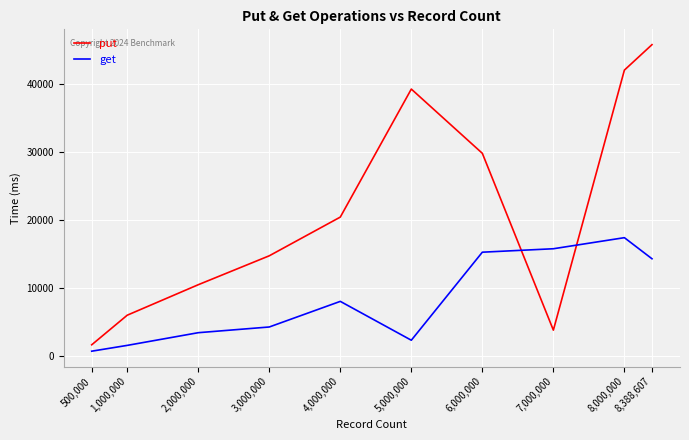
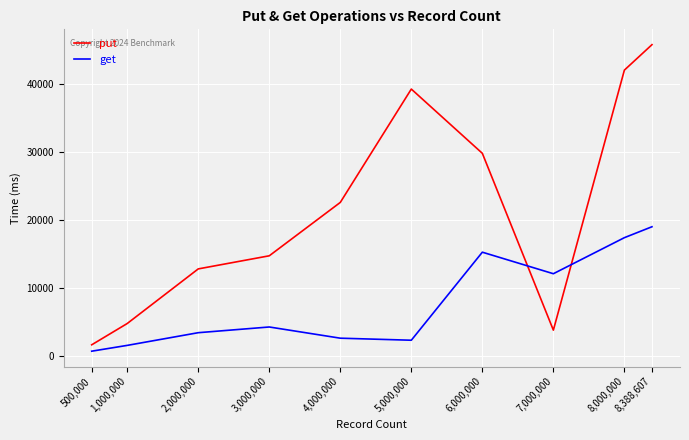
  {
    "put": {
      "500,000": 2000,
-     "1,000,000": 6000,
-     "2,000,000": 11000,
+     "1,000,000": 5000,
+     "2,000,000": 13000,
      "3,000,000": 15000,
-     "4,000,000": 20000,
+     "4,000,000": 23000,
      "5,000,000": 39000,
      "6,000,000": 30000,
      "7,000,000": 4000,
      "8,000,000": 42000,
      "8,388,607": 46000
    },
    "get": {
      "500,000": 1000,
      "1,000,000": 2000,
      "2,000,000": 3000,
      "3,000,000": 4000,
-     "4,000,000": 8000,
+     "4,000,000": 3000,
      "5,000,000": 2000,
      "6,000,000": 15000,
-     "7,000,000": 16000,
+     "7,000,000": 12000,
      "8,000,000": 17000,
-     "8,388,607": 14000
+     "8,388,607": 19000
    }
  }
